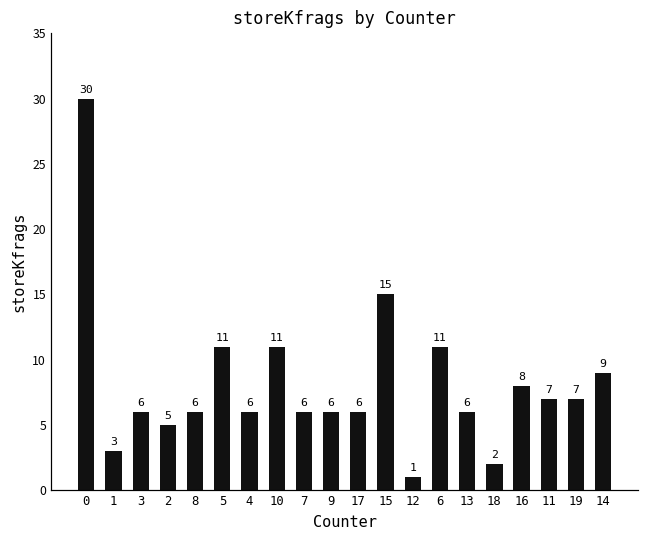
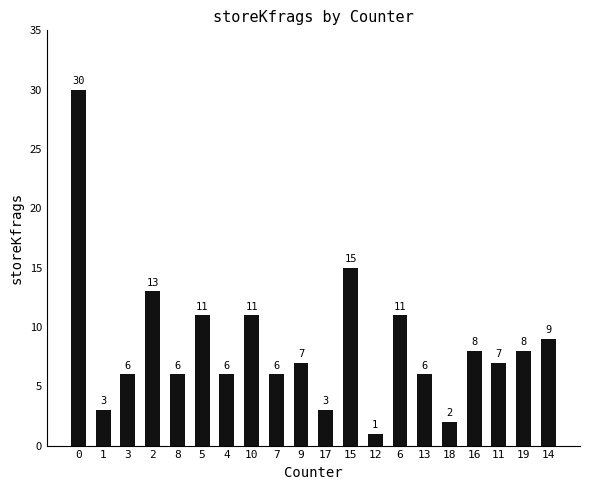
  {
    "0": 30,
    "1": 3,
    "3": 6,
-   "2": 5,
+   "2": 13,
    "8": 6,
    "5": 11,
    "4": 6,
    "10": 11,
    "7": 6,
-   "9": 6,
-   "17": 6,
+   "9": 7,
+   "17": 3,
    "15": 15,
    "12": 1,
    "6": 11,
    "13": 6,
    "18": 2,
    "16": 8,
    "11": 7,
-   "19": 7,
+   "19": 8,
    "14": 9
  }
